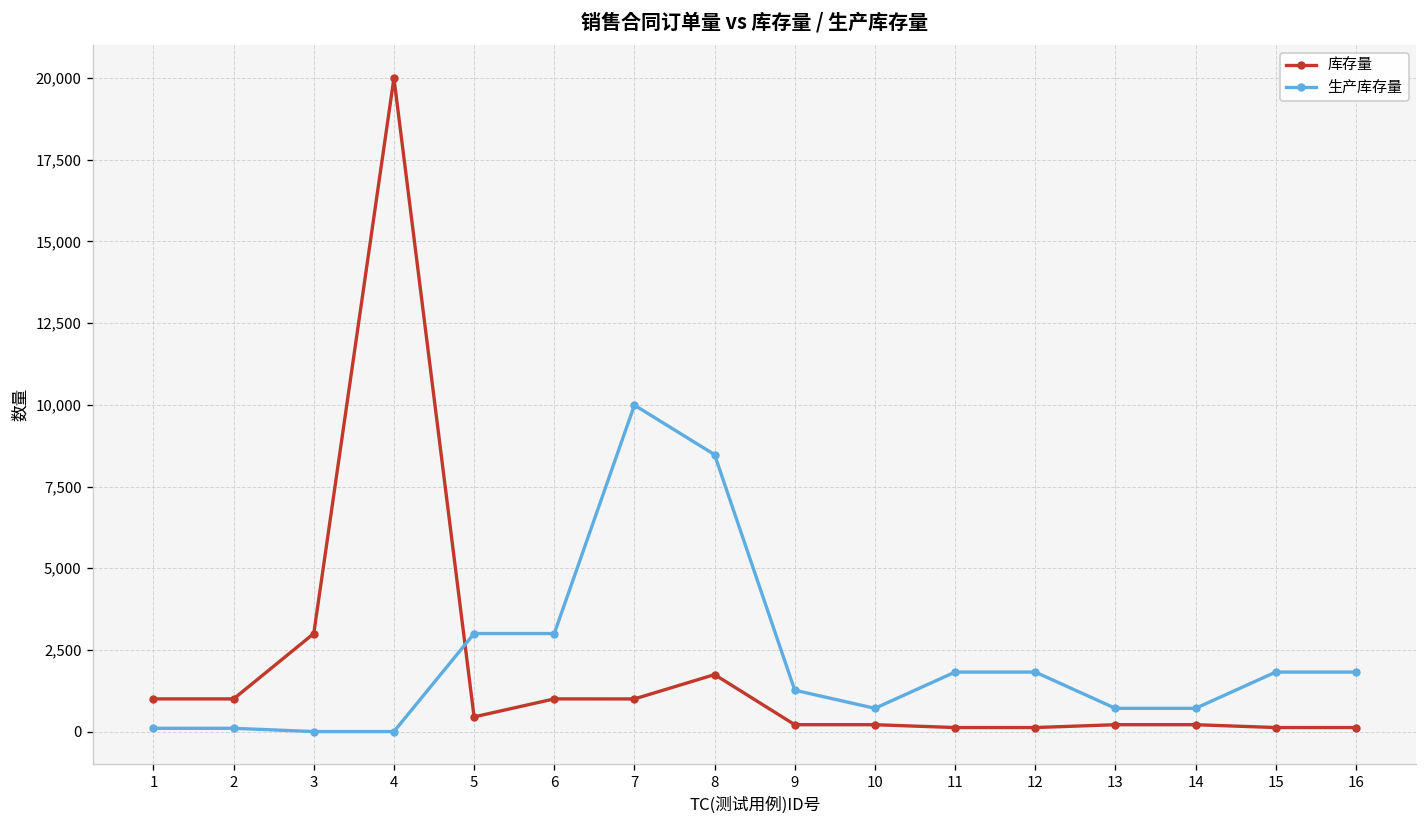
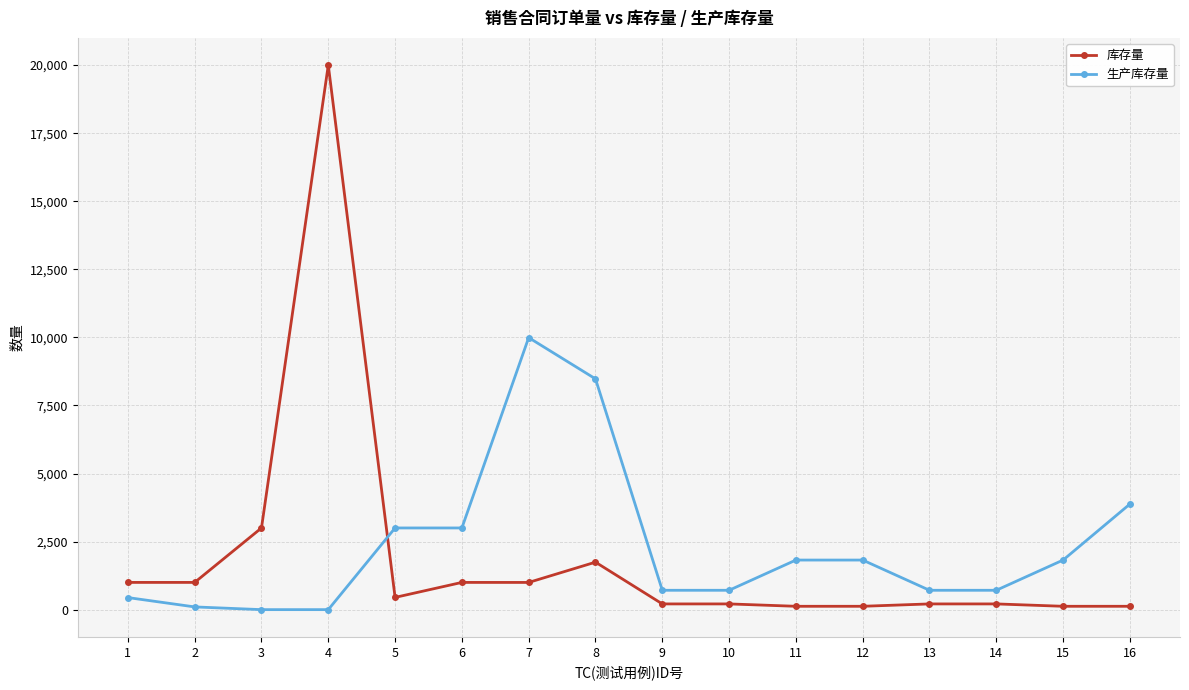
  {
    "库存量": {
      "1": "1,000",
      "2": "1,000",
      "3": "3,000",
      "4": "20,000",
      "5": "400",
      "6": "1,000",
      "7": "1,000",
      "8": "1,700",
      "9": "200",
      "10": "200",
      "11": "100",
      "12": "100",
      "13": "200",
      "14": "200",
      "15": "100",
      "16": "100"
    },
    "生产库存量": {
-     "1": "100",
+     "1": "400",
      "2": "100",
      "3": "0",
      "4": "0",
      "5": "3,000",
      "6": "3,000",
      "7": "10,000",
      "8": "8,500",
-     "9": "1,300",
+     "9": "700",
      "10": "700",
      "11": "1,800",
      "12": "1,800",
      "13": "700",
      "14": "700",
      "15": "1,800",
-     "16": "1,800"
+     "16": "3,900"
    }
  }
